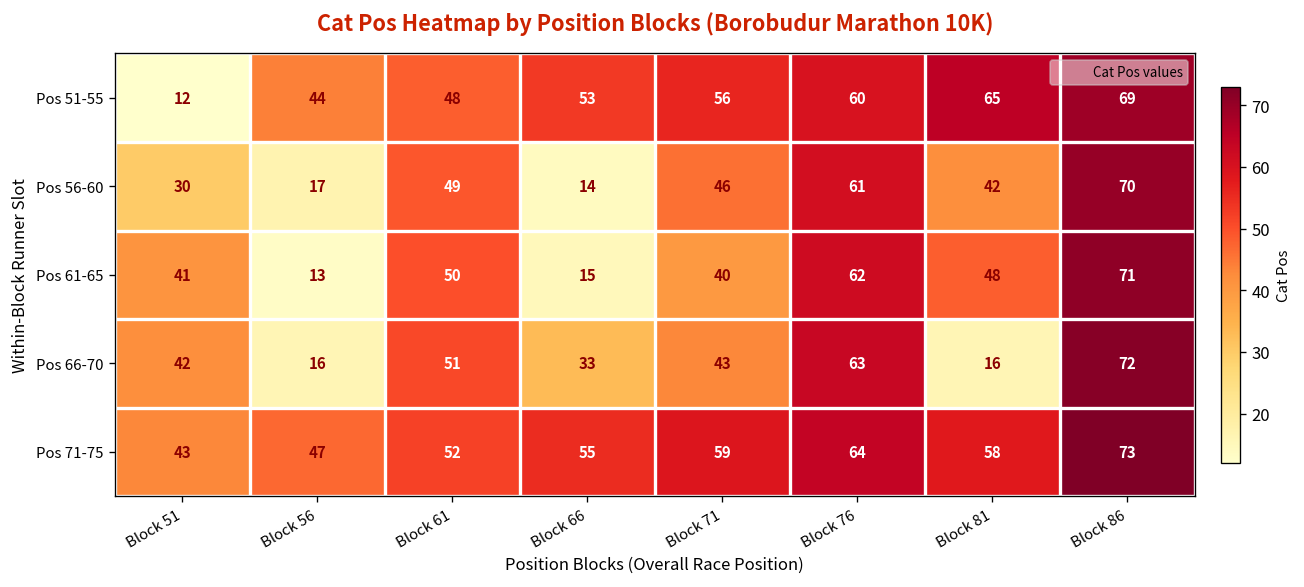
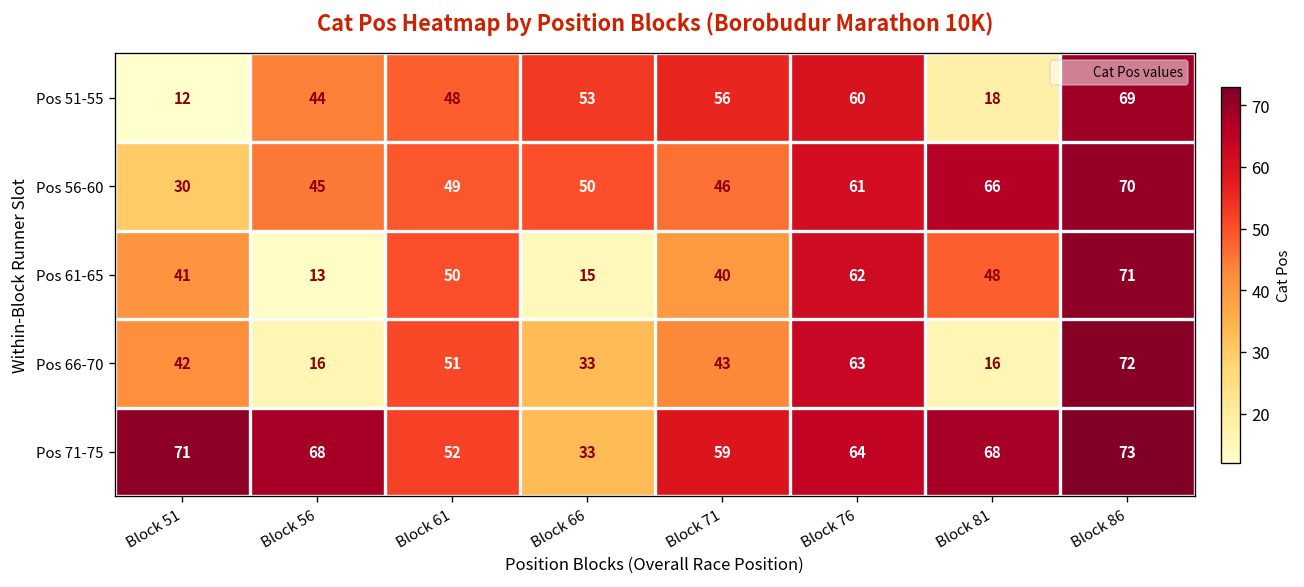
  {
    "Pos 51-55": {
      "Block 51": 12,
      "Block 56": 44,
      "Block 61": 48,
      "Block 66": 53,
      "Block 71": 56,
      "Block 76": 60,
-     "Block 81": 65,
+     "Block 81": 18,
      "Block 86": 69
    },
    "Pos 56-60": {
      "Block 51": 30,
-     "Block 56": 17,
+     "Block 56": 45,
      "Block 61": 49,
-     "Block 66": 14,
+     "Block 66": 50,
      "Block 71": 46,
      "Block 76": 61,
-     "Block 81": 42,
+     "Block 81": 66,
      "Block 86": 70
    },
    "Pos 61-65": {
      "Block 51": 41,
      "Block 56": 13,
      "Block 61": 50,
      "Block 66": 15,
      "Block 71": 40,
      "Block 76": 62,
      "Block 81": 48,
      "Block 86": 71
    },
    "Pos 66-70": {
      "Block 51": 42,
      "Block 56": 16,
      "Block 61": 51,
      "Block 66": 33,
      "Block 71": 43,
      "Block 76": 63,
      "Block 81": 16,
      "Block 86": 72
    },
    "Pos 71-75": {
-     "Block 51": 43,
-     "Block 56": 47,
+     "Block 51": 71,
+     "Block 56": 68,
      "Block 61": 52,
-     "Block 66": 55,
+     "Block 66": 33,
      "Block 71": 59,
      "Block 76": 64,
-     "Block 81": 58,
+     "Block 81": 68,
      "Block 86": 73
    }
  }
